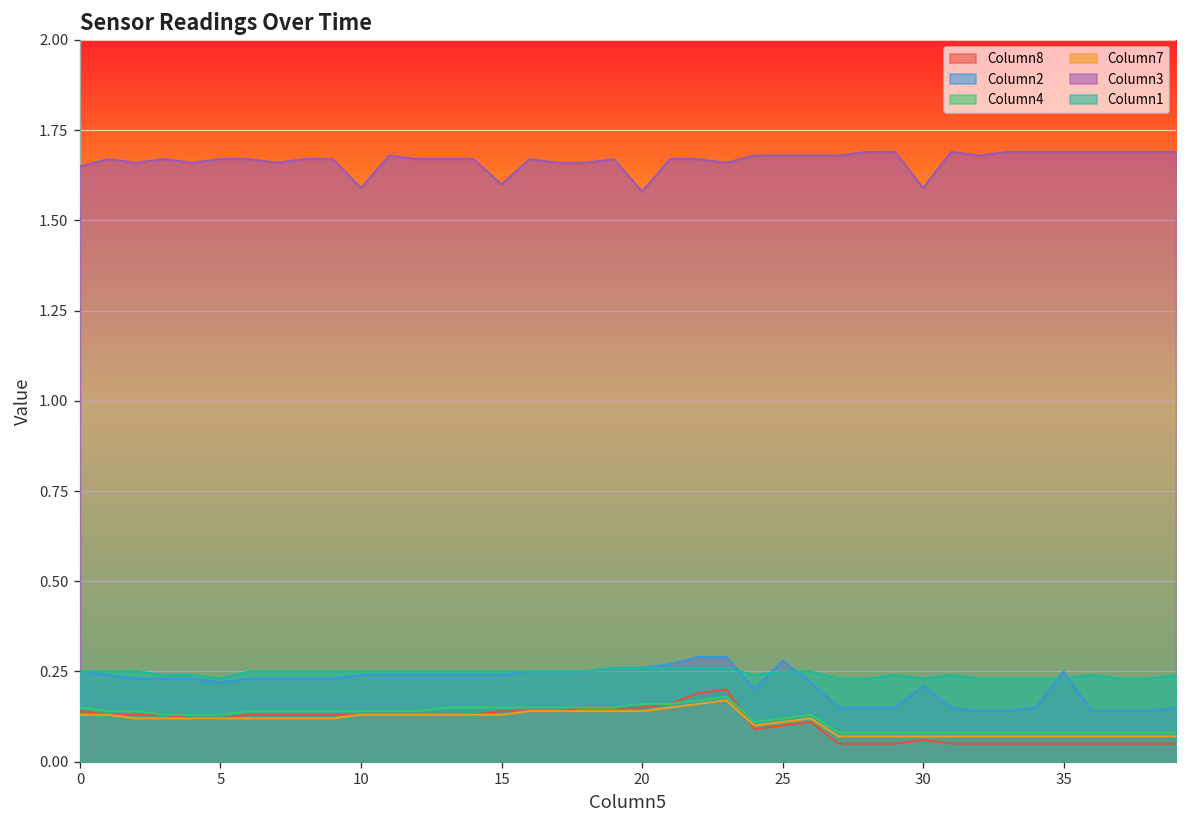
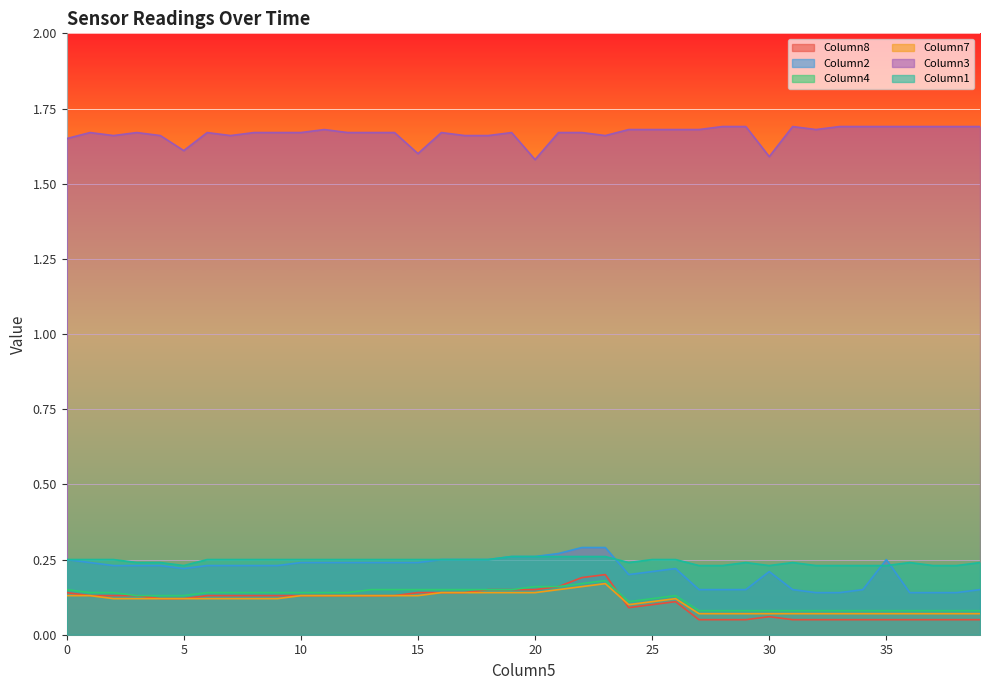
  {
    "Column8": {
      "0": 0.14,
      "15": 0.14,
      "20": 0.15,
      "25": 0.10,
      "30": 0.06,
      "35": 0.05
    },
    "Column2": {
      "5": 0.22,
      "10": 0.24,
      "15": 0.24,
-     "25": 0.28,
+     "25": 0.21,
      "30": 0.21,
      "35": 0.25
    },
    "Column7": {
      "0": 0.13,
      "15": 0.13,
      "20": 0.14,
      "25": 0.11,
      "30": 0.07,
      "35": 0.07
    },
    "Column3": {
      "0": 1.65,
-     "5": 1.67,
-     "10": 1.59,
+     "5": 1.61,
+     "10": 1.67,
      "15": 1.60,
      "20": 1.58,
      "25": 1.68,
      "30": 1.59,
      "35": 1.69
    }
  }
